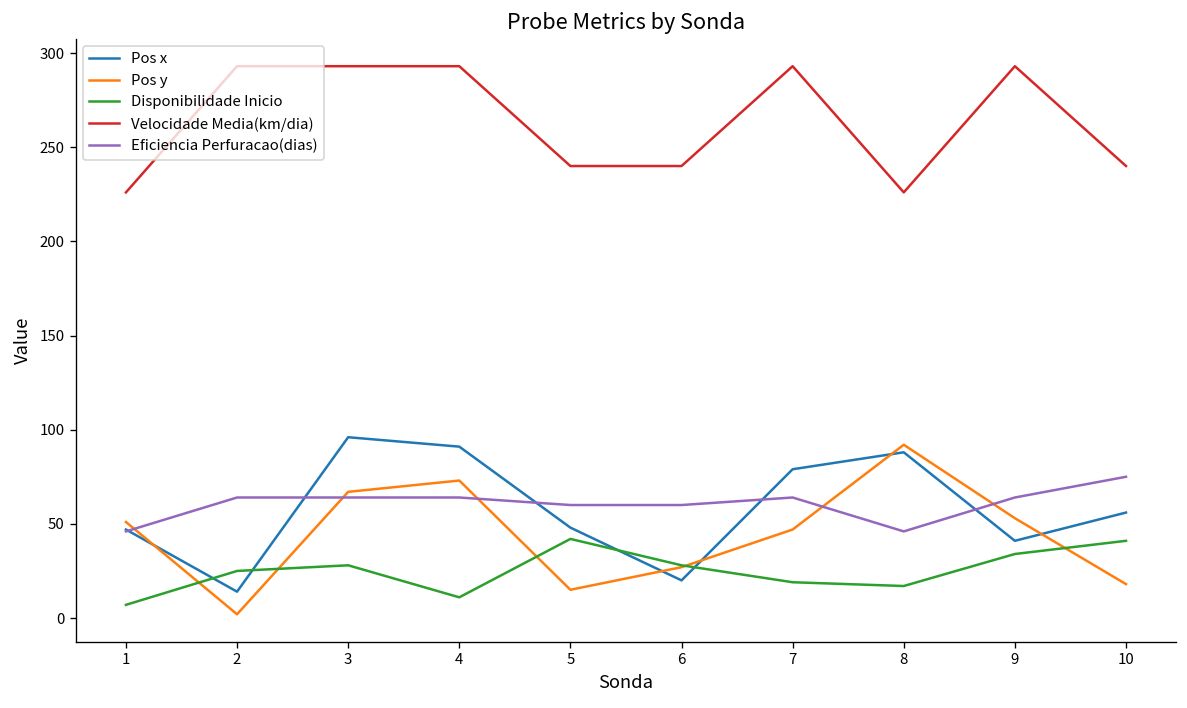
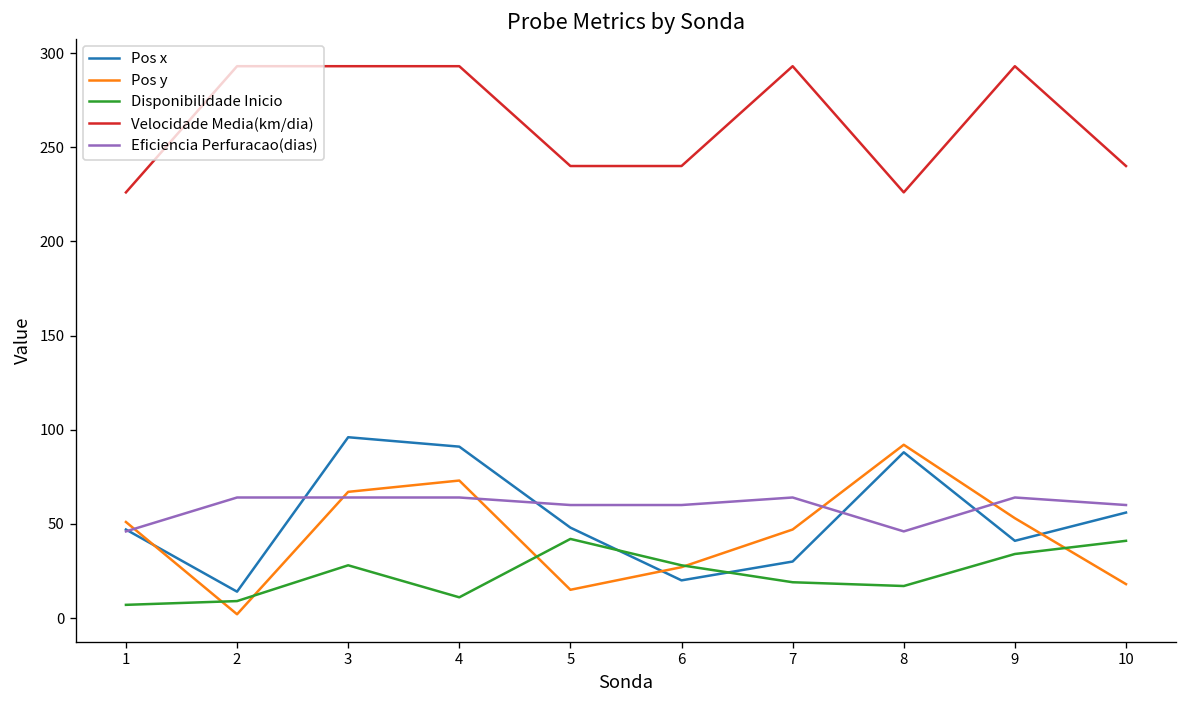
  {
    "Pos x": {
      "2": 14,
      "3": 96,
      "4": 91,
      "5": 48,
      "6": 20,
-     "7": 79,
+     "7": 30,
      "8": 88,
      "9": 41,
      "10": 56
    },
    "Pos y": {
      "1": 51,
      "2": 2,
      "3": 67,
      "4": 73,
      "5": 15,
      "7": 47,
      "8": 92,
      "9": 53,
      "10": 18
    },
    "Disponibilidade Inicio": {
      "1": 7,
-     "2": 25,
+     "2": 9,
      "3": 28,
      "4": 11,
      "5": 42,
      "7": 19,
      "8": 17,
      "9": 34,
      "10": 41
    },
    "Velocidade Media(km/dia)": {
      "1": 226,
      "3": 293,
      "4": 293,
      "5": 240,
      "6": 240,
      "7": 293,
      "8": 226,
      "9": 293,
      "10": 240
    },
    "Eficiencia Perfuracao(dias)": {
      "2": 64,
      "3": 64,
      "4": 64,
      "5": 60,
      "6": 60,
      "7": 64,
      "8": 46,
      "9": 64,
-     "10": 75
+     "10": 60
    }
  }
